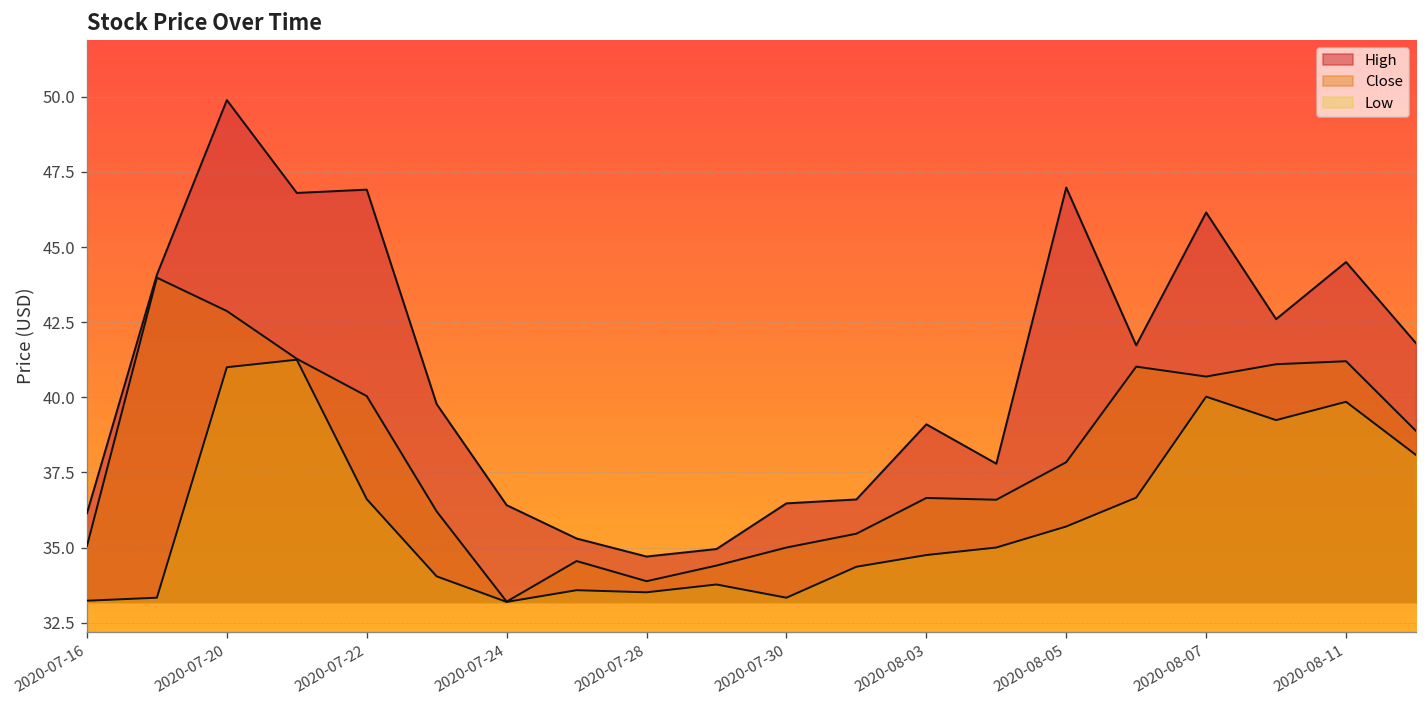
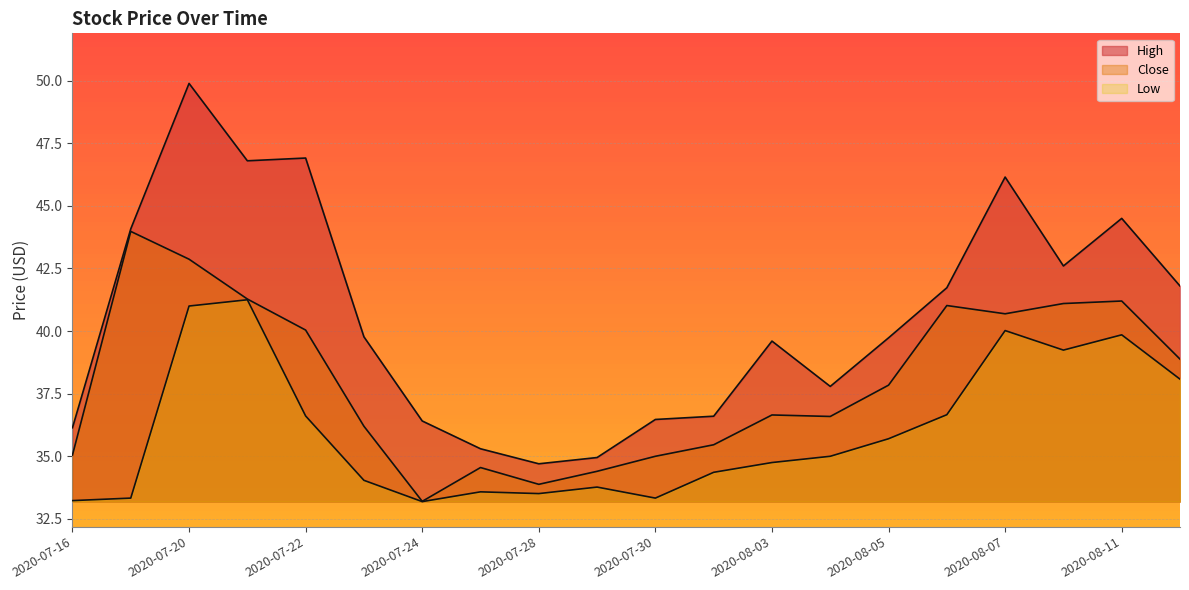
  {
    "High": {
      "2020-07-16": 36.1,
      "2020-07-20": 49.9,
      "2020-07-22": 46.9,
      "2020-07-24": 36.4,
      "2020-07-28": 34.7,
      "2020-07-30": 36.5,
-     "2020-08-03": 39.1,
-     "2020-08-05": 47.0,
+     "2020-08-03": 39.6,
+     "2020-08-05": 39.7,
      "2020-08-07": 46.2,
      "2020-08-11": 44.5
    }
  }
